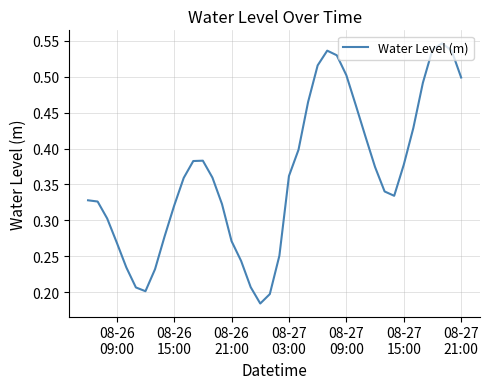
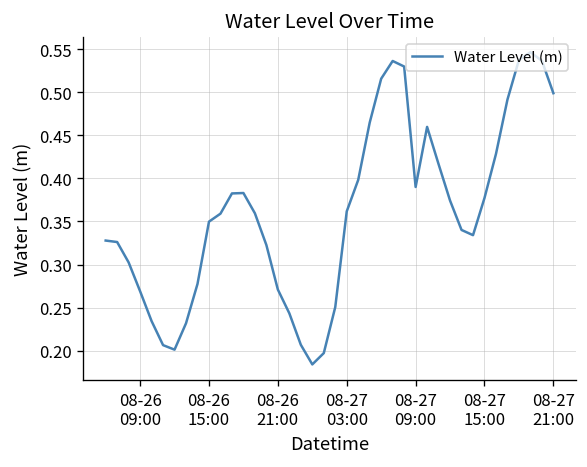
  {
    "08-26 09:00": 0.27,
-   "08-26 15:00": 0.32,
+   "08-26 15:00": 0.35,
    "08-26 21:00": 0.27,
    "08-27 03:00": 0.36,
-   "08-27 09:00": 0.50,
+   "08-27 09:00": 0.39,
    "08-27 15:00": 0.38,
    "08-27 21:00": 0.50
  }
